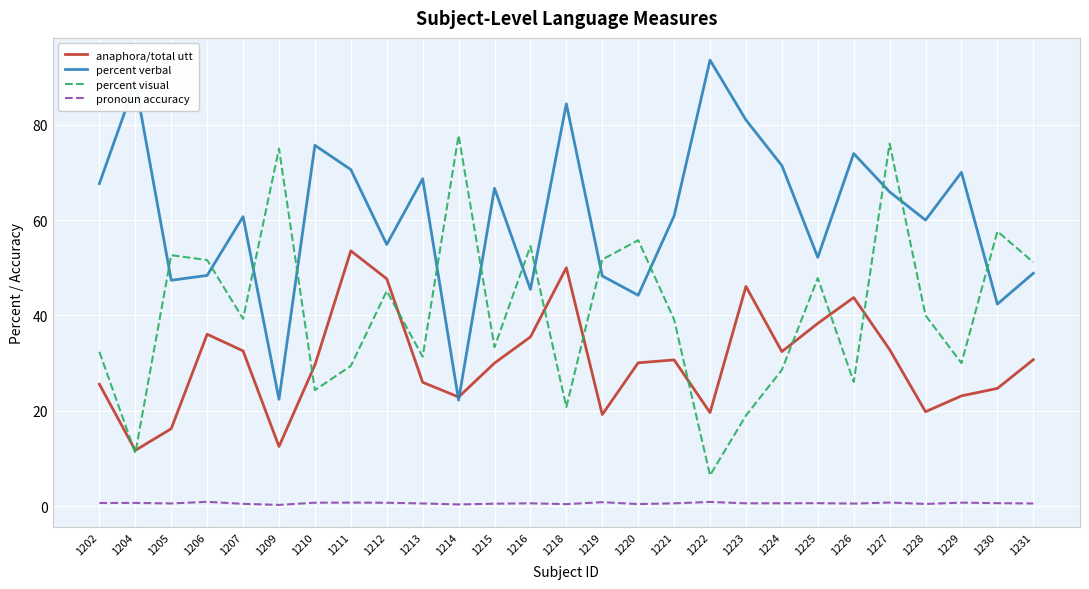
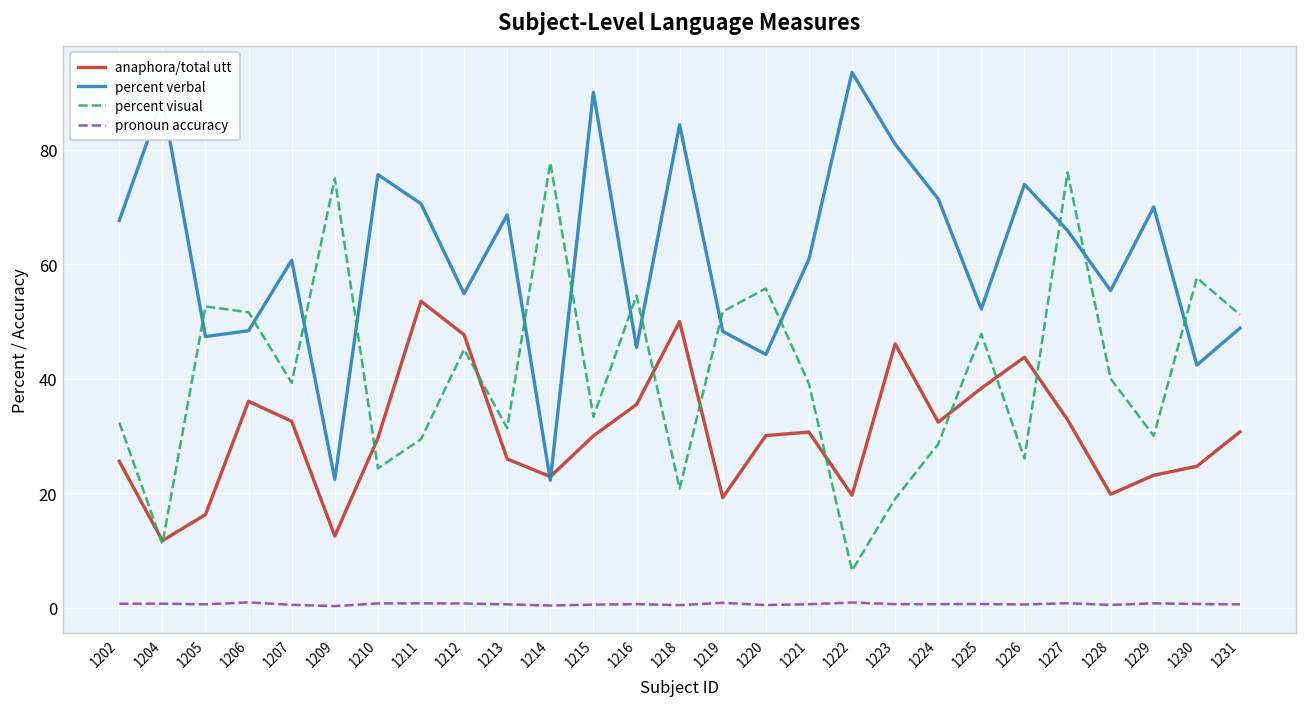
  {
    "anaphora/total utt": {
      "1202": 26,
      "1204": 12,
      "1205": 16,
      "1206": 36,
      "1207": 33,
      "1209": 13,
      "1210": 30,
      "1211": 54,
      "1212": 48,
      "1213": 26,
      "1214": 23,
      "1215": 30,
      "1216": 35,
      "1218": 50,
      "1219": 19,
      "1220": 30,
      "1221": 31,
      "1222": 20,
      "1223": 46,
      "1224": 32,
      "1225": 38,
      "1226": 44,
      "1227": 33,
      "1228": 20,
      "1229": 23,
      "1230": 25,
      "1231": 31
    },
    "percent verbal": {
      "1202": 68,
      "1205": 47,
      "1206": 48,
      "1207": 61,
      "1209": 22,
      "1210": 76,
      "1211": 71,
      "1212": 55,
      "1213": 69,
      "1214": 22,
-     "1215": 67,
+     "1215": 90,
      "1216": 45,
      "1218": 84,
      "1219": 48,
      "1220": 44,
      "1221": 61,
      "1222": 94,
      "1223": 81,
      "1224": 71,
      "1225": 52,
      "1226": 74,
      "1227": 66,
-     "1228": 60,
+     "1228": 55,
      "1229": 70,
      "1230": 42,
      "1231": 49
    },
    "percent visual": {
      "1202": 32,
      "1204": 11,
      "1205": 53,
      "1206": 52,
      "1207": 39,
      "1209": 75,
      "1210": 24,
      "1211": 29,
      "1212": 45,
      "1213": 31,
      "1214": 78,
      "1215": 33,
      "1216": 55,
      "1218": 21,
      "1219": 52,
      "1220": 56,
      "1221": 39,
      "1222": 6,
      "1223": 19,
      "1224": 29,
      "1225": 48,
      "1226": 26,
      "1227": 76,
      "1228": 40,
      "1229": 30,
      "1230": 58,
      "1231": 51
    },
    "pronoun accuracy": {
      "1202": 1,
      "1204": 1,
      "1205": 1,
      "1206": 1,
      "1207": 0,
      "1209": 0,
      "1210": 1,
      "1211": 1,
      "1212": 1,
      "1213": 1,
      "1214": 0,
      "1215": 1,
      "1216": 1,
      "1218": 0,
      "1219": 1,
      "1220": 0,
      "1221": 1,
      "1222": 1,
      "1223": 1,
      "1224": 1,
      "1225": 1,
      "1226": 1,
      "1227": 1,
      "1228": 0,
      "1229": 1,
      "1230": 1,
      "1231": 1
    }
  }
